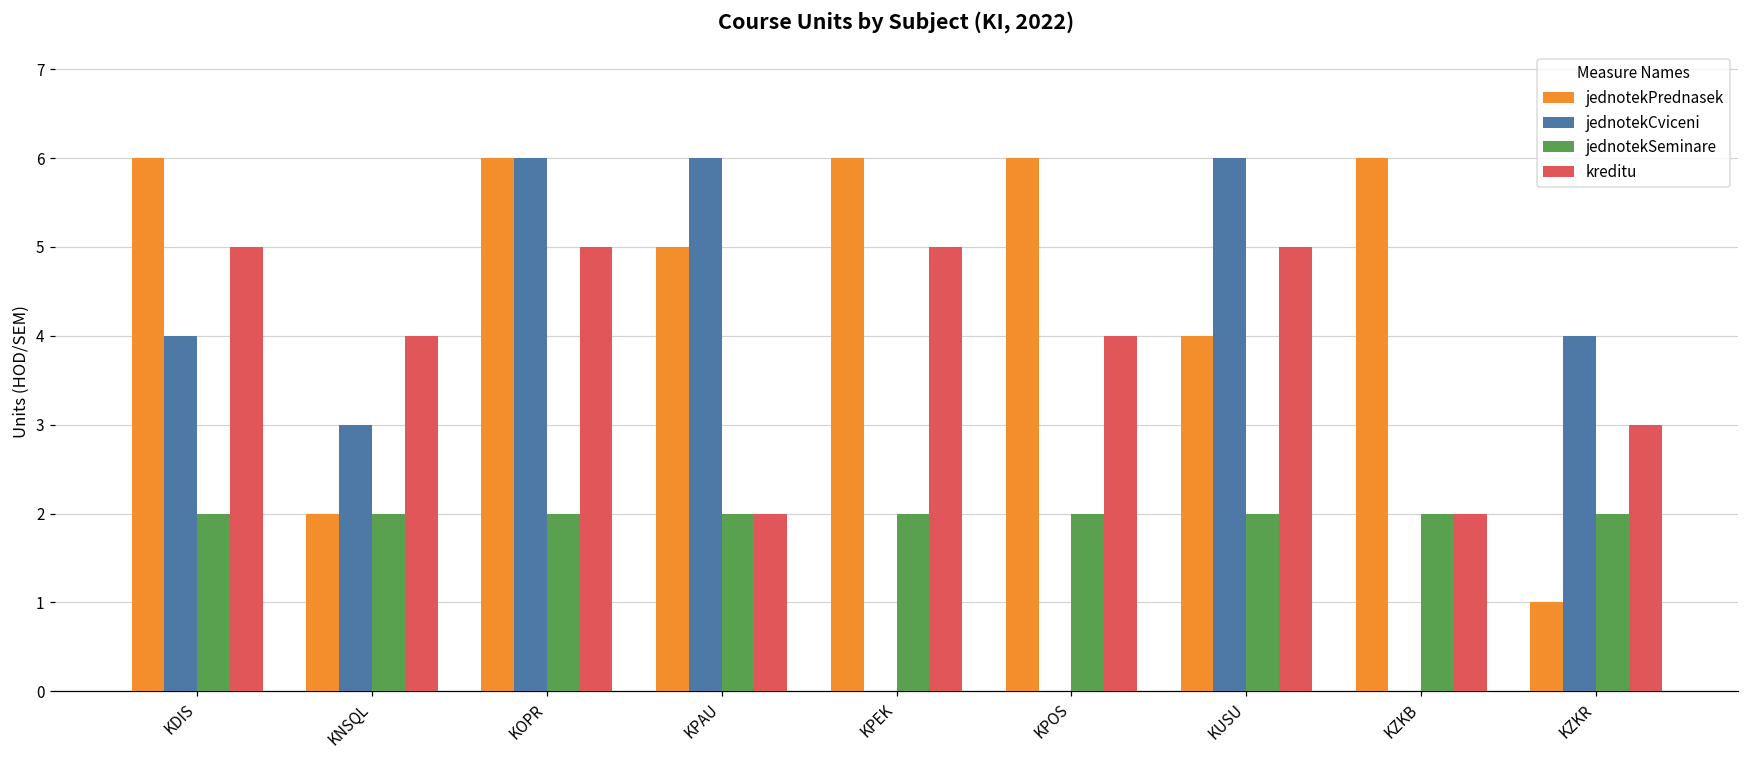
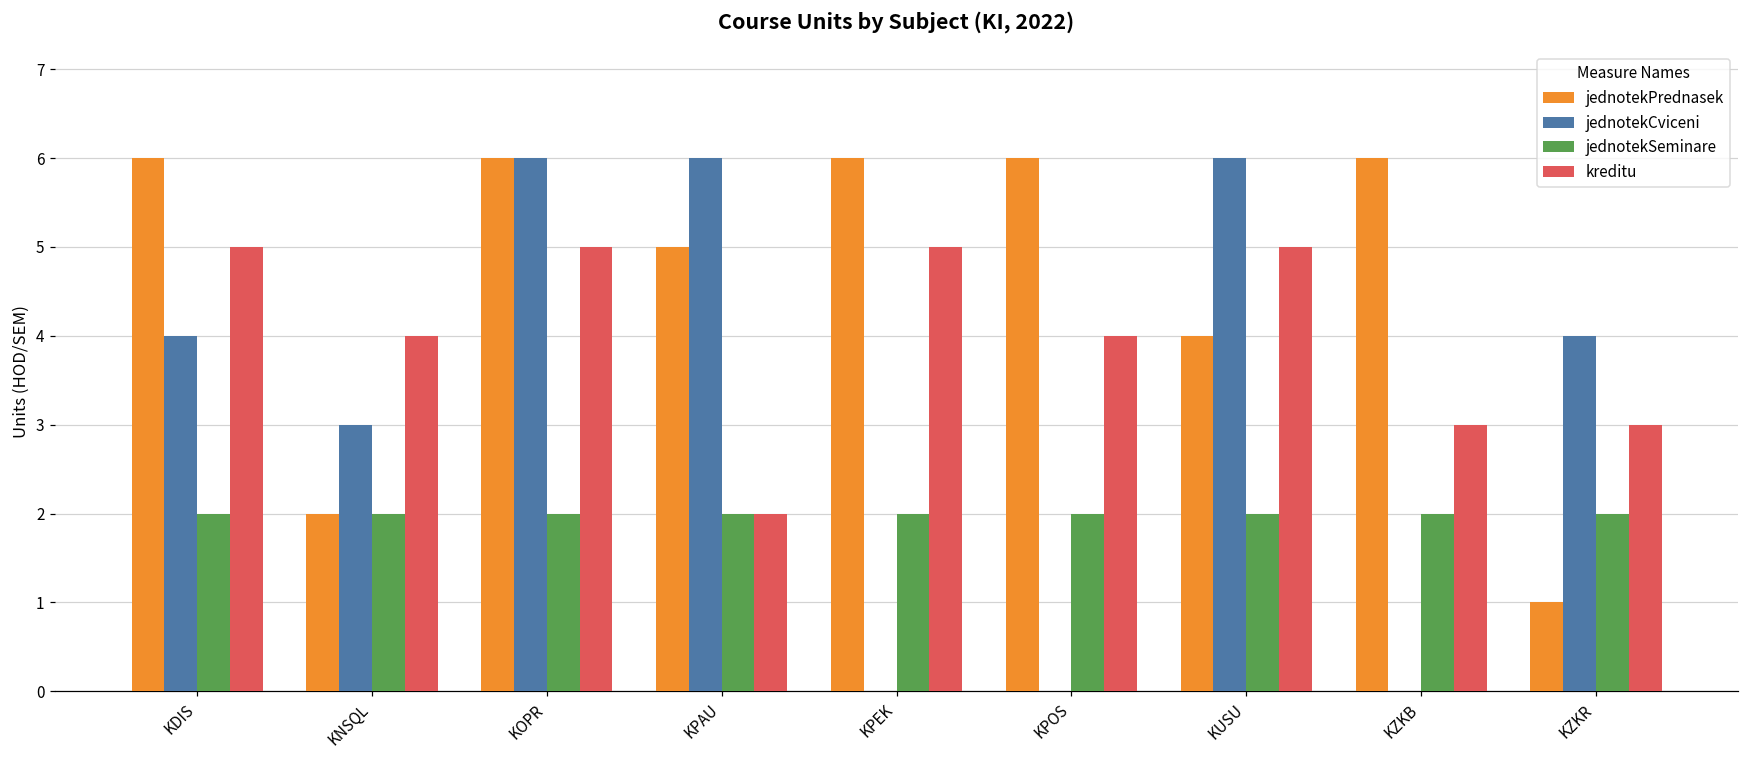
  {
    "jednotekPrednasek": {
      "KDIS": 6,
      "KNSQL": 2,
      "KOPR": 6,
      "KPAU": 5,
      "KPEK": 6,
      "KPOS": 6,
      "KUSU": 4,
      "KZKB": 6,
      "KZKR": 1
    },
    "jednotekCviceni": {
      "KDIS": 4,
      "KNSQL": 3,
      "KOPR": 6,
      "KPAU": 6,
      "KPEK": 0,
      "KPOS": 0,
      "KUSU": 6,
      "KZKB": 0,
      "KZKR": 4
    },
    "jednotekSeminare": {
      "KDIS": 2,
      "KNSQL": 2,
      "KOPR": 2,
      "KPAU": 2,
      "KPEK": 2,
      "KPOS": 2,
      "KUSU": 2,
      "KZKB": 2,
      "KZKR": 2
    },
    "kreditu": {
      "KDIS": 5,
      "KNSQL": 4,
      "KOPR": 5,
      "KPAU": 2,
      "KPEK": 5,
      "KPOS": 4,
      "KUSU": 5,
-     "KZKB": 2,
+     "KZKB": 3,
      "KZKR": 3
    }
  }
